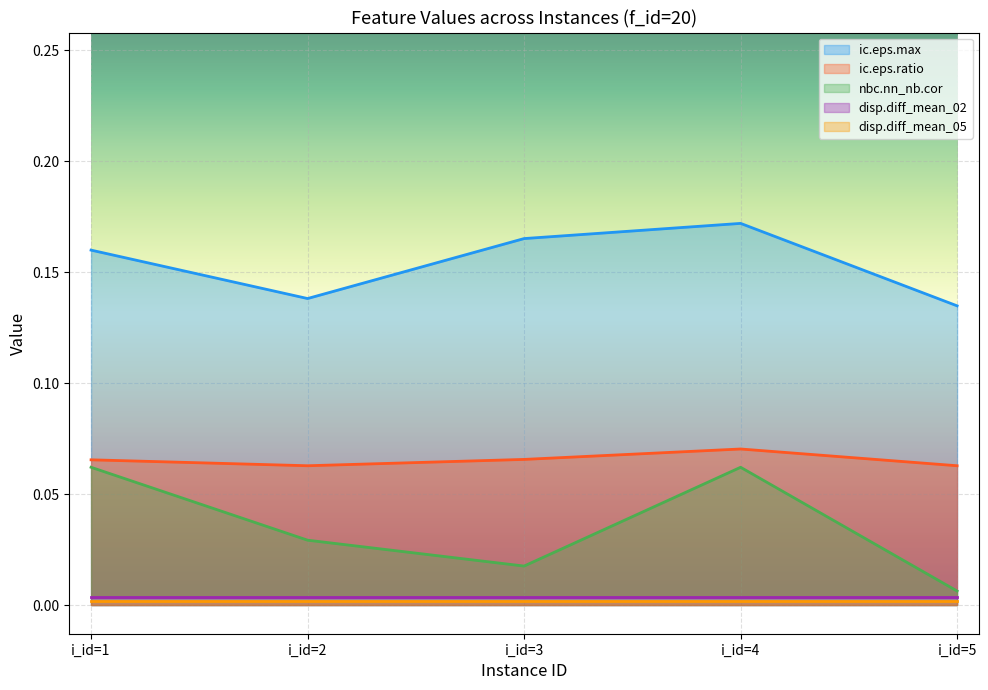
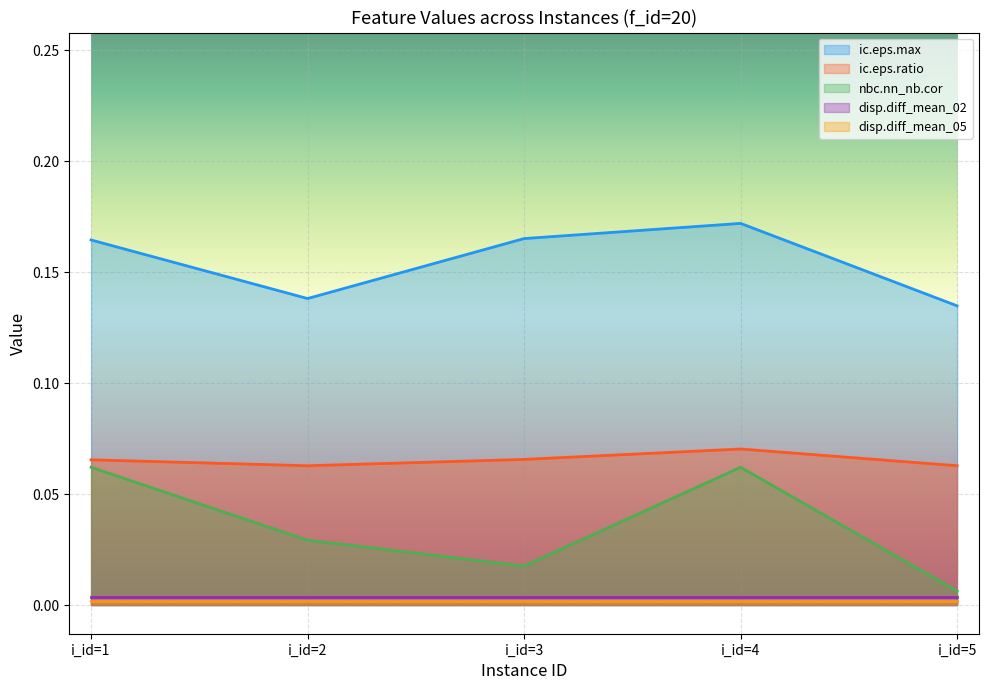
  {
    "ic.eps.max": {
-     "i_id=1": 0.160,
+     "i_id=1": 0.165,
      "i_id=2": 0.138,
      "i_id=3": 0.165,
      "i_id=4": 0.172,
      "i_id=5": 0.135
    },
    "nbc.nn_nb.cor": {
      "i_id=1": 0.062,
      "i_id=2": 0.029,
      "i_id=3": 0.018,
      "i_id=4": 0.062,
      "i_id=5": 0.006
    },
    "disp.diff_mean_02": {
      "i_id=1": 0.003,
      "i_id=2": 0.003,
      "i_id=3": 0.003,
      "i_id=4": 0.003,
      "i_id=5": 0.003
    }
  }
